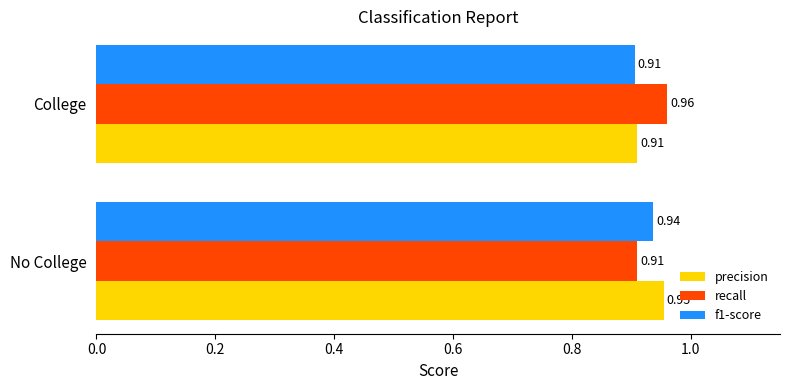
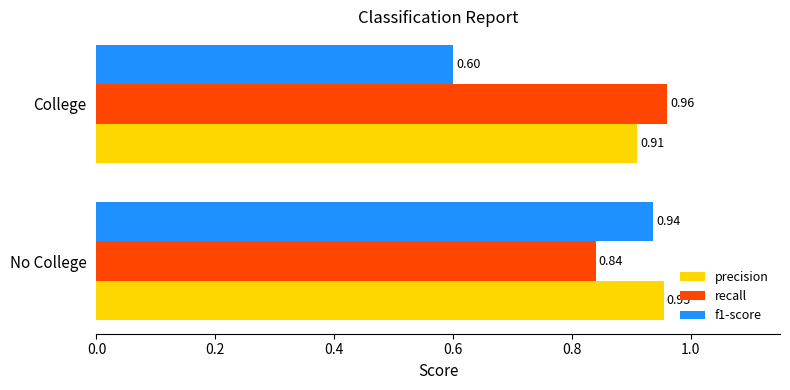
  {
    "precision": {
      "College": 0.91,
      "No College": 0.95
    },
    "recall": {
      "College": 0.96,
-     "No College": 0.91
+     "No College": 0.84
    },
    "f1-score": {
-     "College": 0.91,
+     "College": 0.60,
      "No College": 0.94
    }
  }
